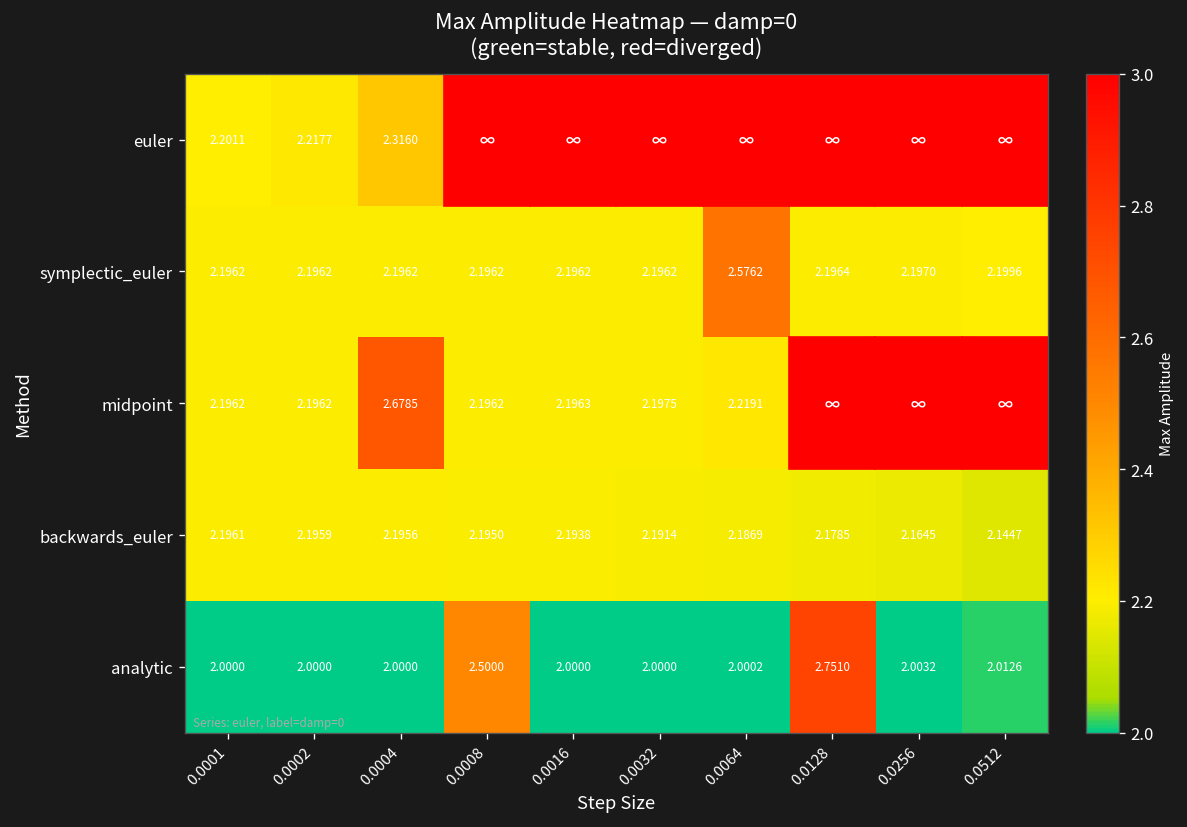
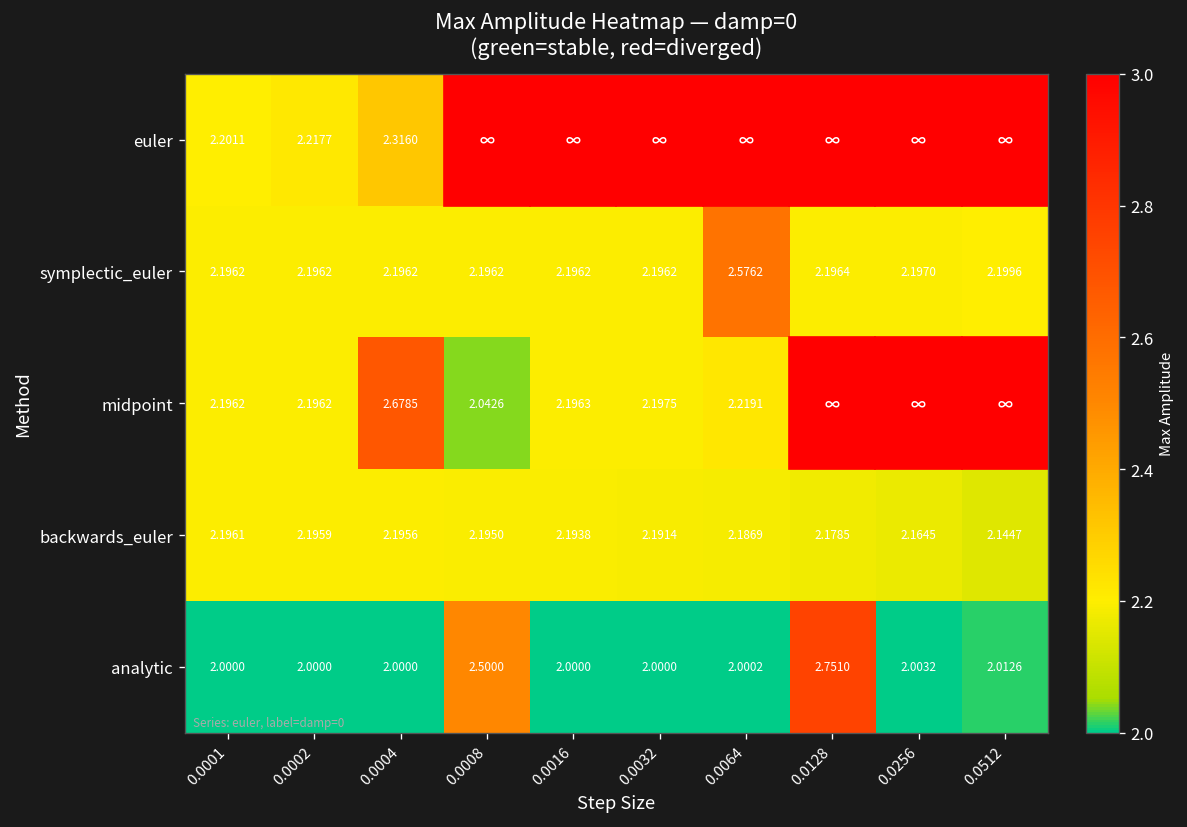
  {
    "euler": {
      "0.0001": 2.2011,
      "0.0002": 2.2177,
      "0.0004": 2.3160
    },
    "symplectic_euler": {
      "0.0001": 2.1962,
      "0.0002": 2.1962,
      "0.0004": 2.1962,
      "0.0008": 2.1962,
      "0.0016": 2.1962,
      "0.0032": 2.1962,
      "0.0064": 2.5762,
      "0.0128": 2.1964,
      "0.0256": 2.1970,
      "0.0512": 2.1996
    },
    "midpoint": {
      "0.0001": 2.1962,
      "0.0002": 2.1962,
      "0.0004": 2.6785,
-     "0.0008": 2.1962,
+     "0.0008": 2.0426,
      "0.0016": 2.1963,
      "0.0032": 2.1975,
      "0.0064": 2.2191
    },
    "backwards_euler": {
      "0.0001": 2.1961,
      "0.0002": 2.1959,
      "0.0004": 2.1956,
      "0.0008": 2.1950,
      "0.0016": 2.1938,
      "0.0032": 2.1914,
      "0.0064": 2.1869,
      "0.0128": 2.1785,
      "0.0256": 2.1645,
      "0.0512": 2.1447
    },
    "analytic": {
      "0.0002": 2.0000,
      "0.0004": 2.0000,
      "0.0008": 2.5000,
      "0.0016": 2.0000,
      "0.0032": 2.0000,
      "0.0064": 2.0002,
      "0.0128": 2.7510,
      "0.0256": 2.0032,
      "0.0512": 2.0126
    }
  }
